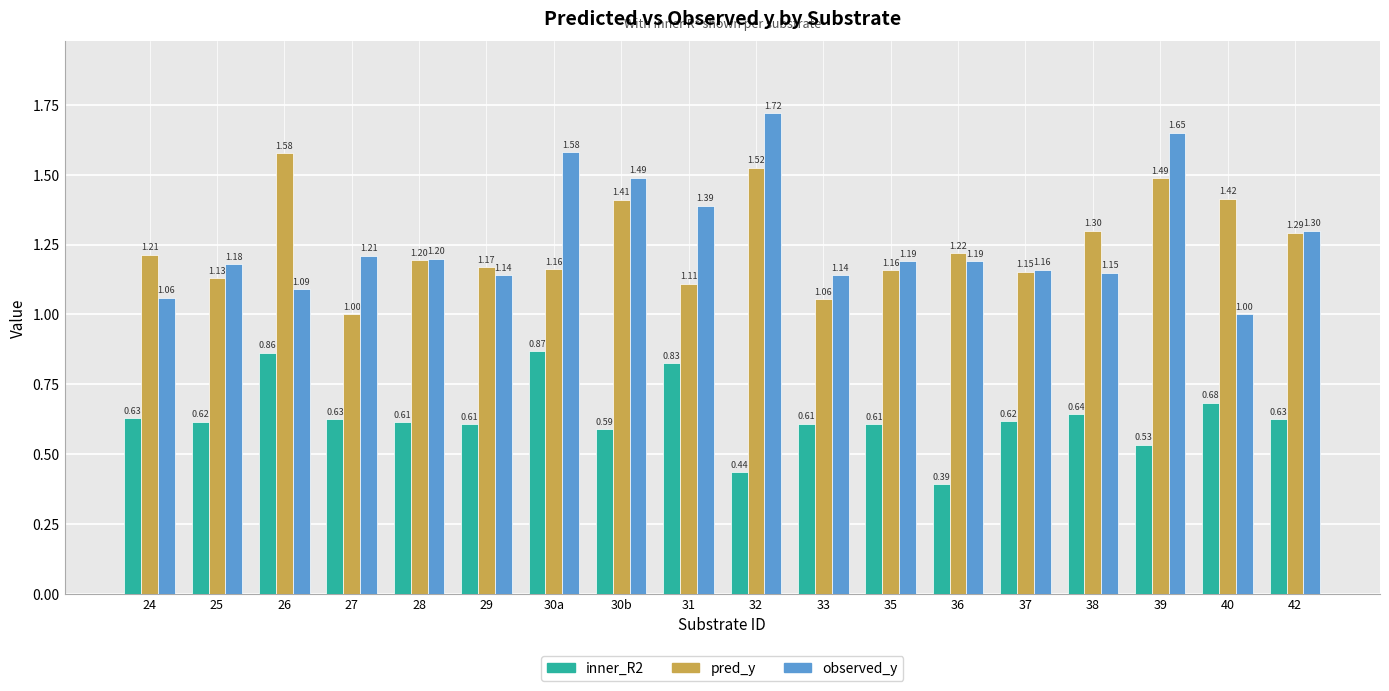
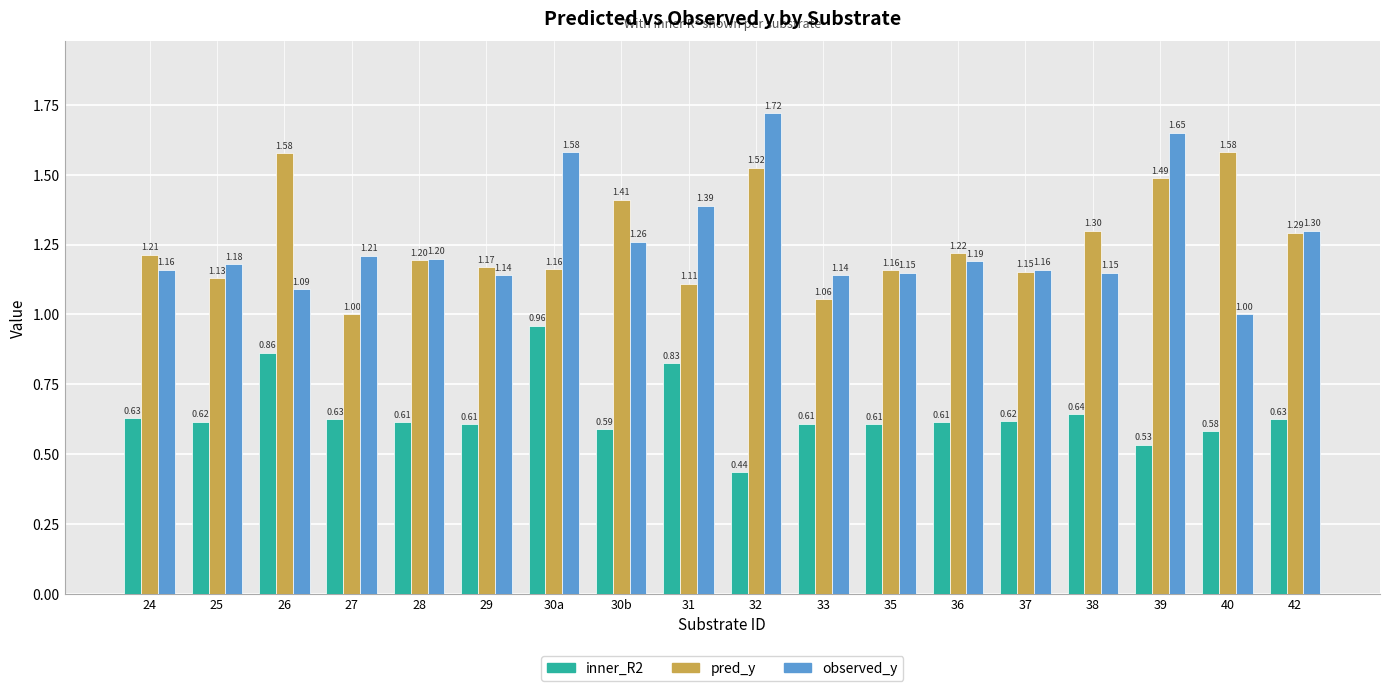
  {
    "inner_R2": {
      "24": 0.63,
      "25": 0.62,
      "26": 0.86,
      "27": 0.63,
      "28": 0.61,
      "29": 0.61,
-     "30a": 0.87,
+     "30a": 0.96,
      "30b": 0.59,
      "31": 0.83,
      "32": 0.44,
      "33": 0.61,
      "35": 0.61,
-     "36": 0.39,
+     "36": 0.61,
      "37": 0.62,
      "38": 0.64,
      "39": 0.53,
-     "40": 0.68,
+     "40": 0.58,
      "42": 0.63
    },
    "pred_y": {
      "24": 1.21,
      "25": 1.13,
      "26": 1.58,
      "27": 1.00,
      "28": 1.20,
      "29": 1.17,
      "30a": 1.16,
      "30b": 1.41,
      "31": 1.11,
      "32": 1.52,
      "33": 1.06,
      "35": 1.16,
      "36": 1.22,
      "37": 1.15,
      "38": 1.30,
      "39": 1.49,
-     "40": 1.42,
+     "40": 1.58,
      "42": 1.29
    },
    "observed_y": {
-     "24": 1.06,
+     "24": 1.16,
      "25": 1.18,
      "26": 1.09,
      "27": 1.21,
      "28": 1.20,
      "29": 1.14,
      "30a": 1.58,
-     "30b": 1.49,
+     "30b": 1.26,
      "31": 1.39,
      "32": 1.72,
      "33": 1.14,
-     "35": 1.19,
+     "35": 1.15,
      "36": 1.19,
      "37": 1.16,
      "38": 1.15,
      "39": 1.65,
      "40": 1.00,
      "42": 1.30
    }
  }
